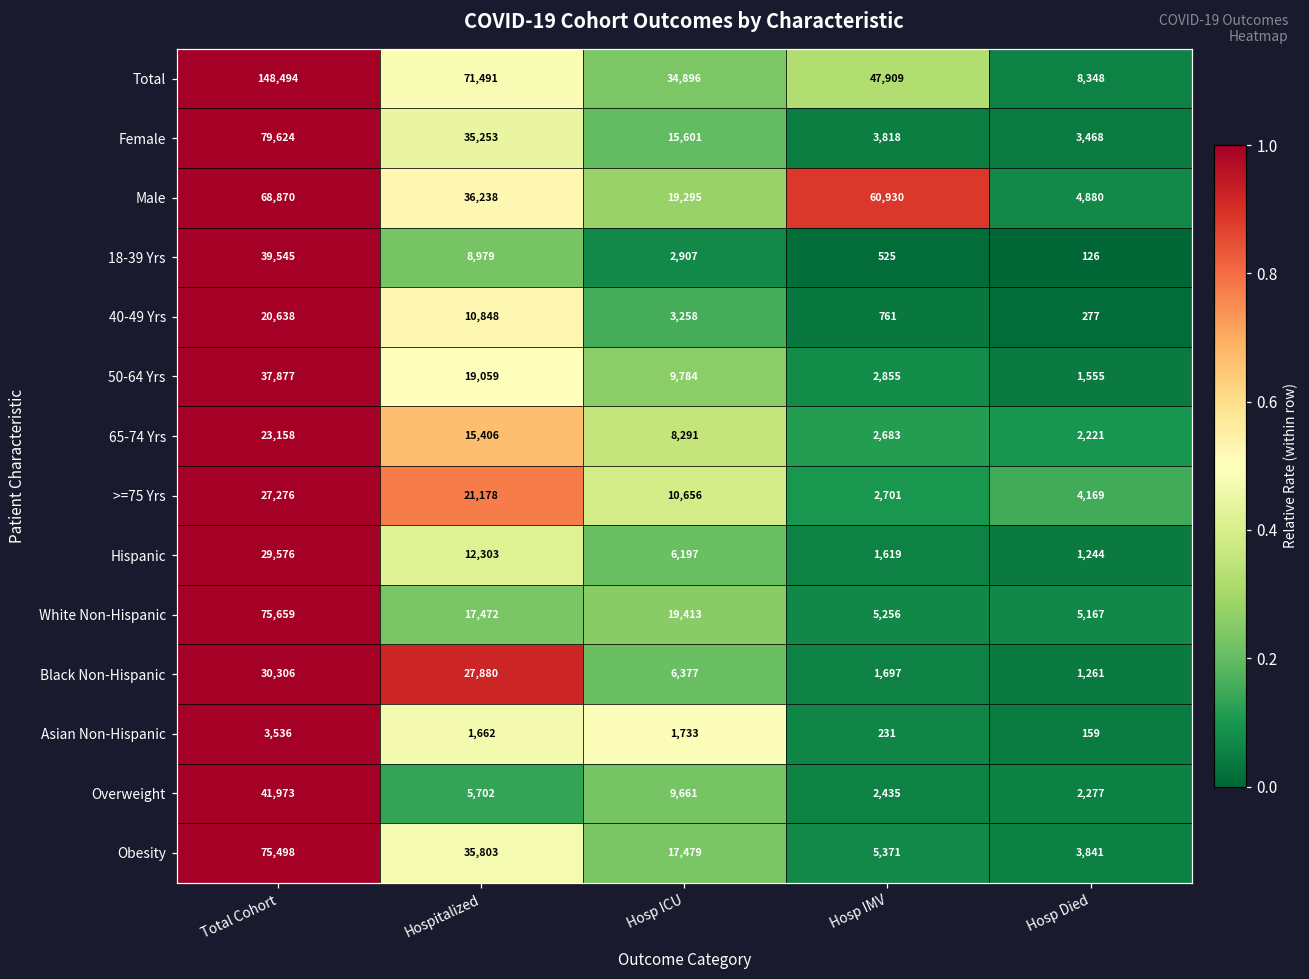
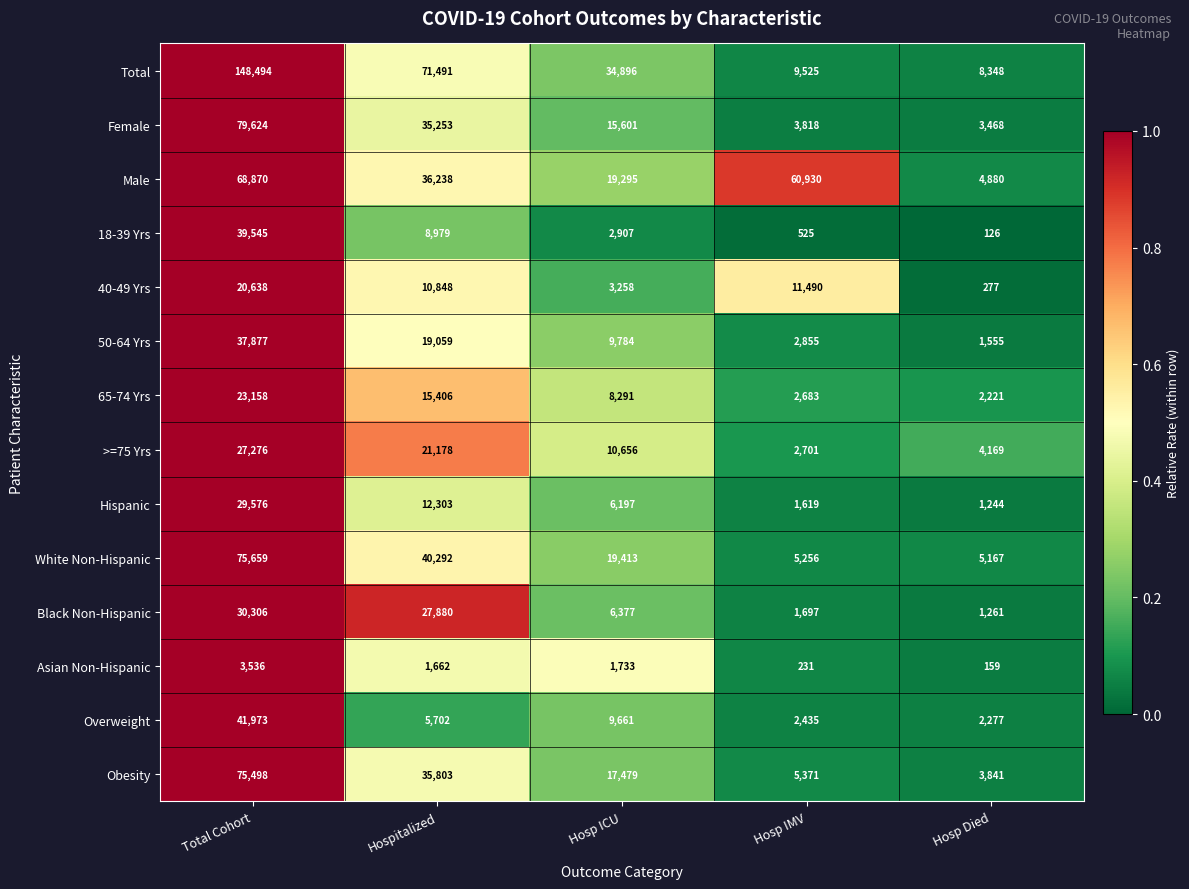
  {
    "Total": {
      "Total Cohort": "148,494",
      "Hospitalized": "71,491",
      "Hosp ICU": "34,896",
-     "Hosp IMV": "47,909",
+     "Hosp IMV": "9,525",
      "Hosp Died": "8,348"
    },
    "Female": {
      "Total Cohort": "79,624",
      "Hospitalized": "35,253",
      "Hosp ICU": "15,601",
      "Hosp IMV": "3,818",
      "Hosp Died": "3,468"
    },
    "Male": {
      "Total Cohort": "68,870",
      "Hospitalized": "36,238",
      "Hosp ICU": "19,295",
      "Hosp IMV": "60,930",
      "Hosp Died": "4,880"
    },
    "18-39 Yrs": {
      "Total Cohort": "39,545",
      "Hospitalized": "8,979",
      "Hosp ICU": "2,907",
      "Hosp IMV": "525",
      "Hosp Died": "126"
    },
    "40-49 Yrs": {
      "Total Cohort": "20,638",
      "Hospitalized": "10,848",
      "Hosp ICU": "3,258",
-     "Hosp IMV": "761",
+     "Hosp IMV": "11,490",
      "Hosp Died": "277"
    },
    "50-64 Yrs": {
      "Total Cohort": "37,877",
      "Hospitalized": "19,059",
      "Hosp ICU": "9,784",
      "Hosp IMV": "2,855",
      "Hosp Died": "1,555"
    },
    "65-74 Yrs": {
      "Total Cohort": "23,158",
      "Hospitalized": "15,406",
      "Hosp ICU": "8,291",
      "Hosp IMV": "2,683",
      "Hosp Died": "2,221"
    },
    ">=75 Yrs": {
      "Total Cohort": "27,276",
      "Hospitalized": "21,178",
      "Hosp ICU": "10,656",
      "Hosp IMV": "2,701",
      "Hosp Died": "4,169"
    },
    "Hispanic": {
      "Total Cohort": "29,576",
      "Hospitalized": "12,303",
      "Hosp ICU": "6,197",
      "Hosp IMV": "1,619",
      "Hosp Died": "1,244"
    },
    "White Non-Hispanic": {
      "Total Cohort": "75,659",
-     "Hospitalized": "17,472",
+     "Hospitalized": "40,292",
      "Hosp ICU": "19,413",
      "Hosp IMV": "5,256",
      "Hosp Died": "5,167"
    },
    "Black Non-Hispanic": {
      "Total Cohort": "30,306",
      "Hospitalized": "27,880",
      "Hosp ICU": "6,377",
      "Hosp IMV": "1,697",
      "Hosp Died": "1,261"
    },
    "Asian Non-Hispanic": {
      "Total Cohort": "3,536",
      "Hospitalized": "1,662",
      "Hosp ICU": "1,733",
      "Hosp IMV": "231",
      "Hosp Died": "159"
    },
    "Overweight": {
      "Total Cohort": "41,973",
      "Hospitalized": "5,702",
      "Hosp ICU": "9,661",
      "Hosp IMV": "2,435",
      "Hosp Died": "2,277"
    },
    "Obesity": {
      "Total Cohort": "75,498",
      "Hospitalized": "35,803",
      "Hosp ICU": "17,479",
      "Hosp IMV": "5,371",
      "Hosp Died": "3,841"
    }
  }
